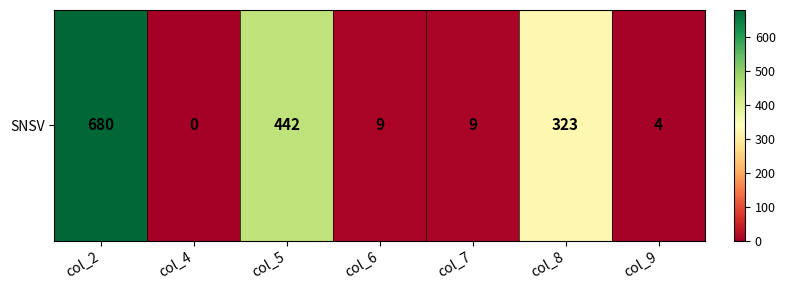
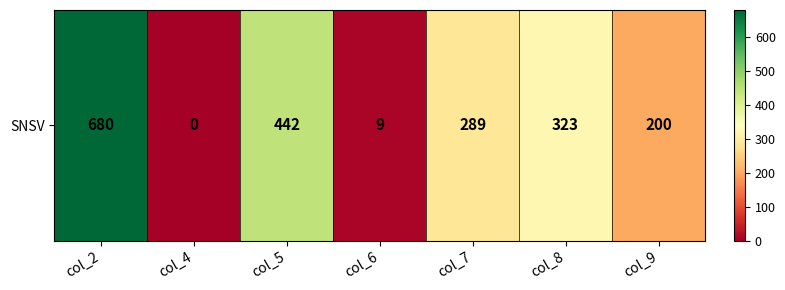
  {
    "SNSV": {
      "col_2": 680,
      "col_4": 0,
      "col_5": 442,
      "col_6": 9,
-     "col_7": 9,
+     "col_7": 289,
      "col_8": 323,
-     "col_9": 4
+     "col_9": 200
    }
  }
